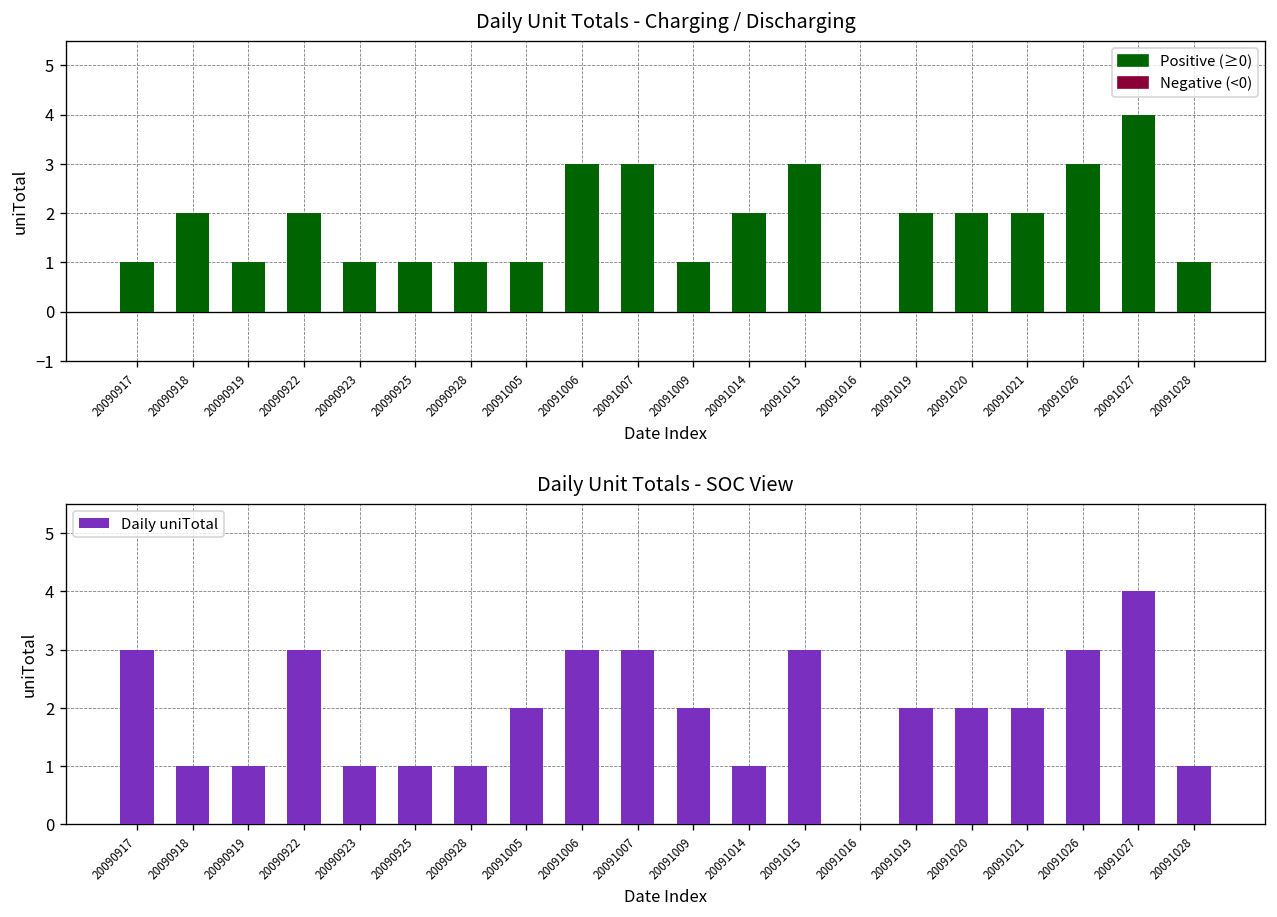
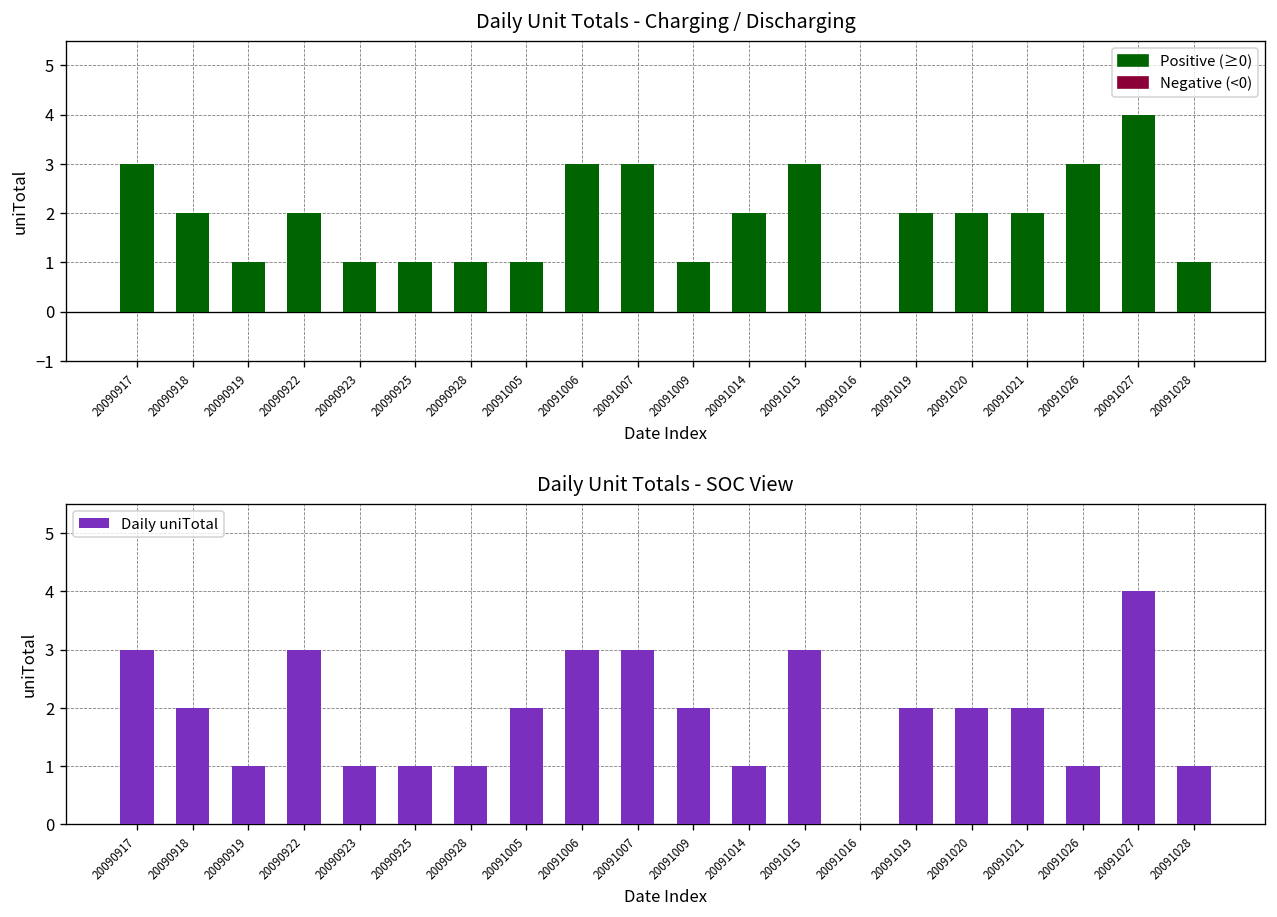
  {
    "Daily Unit Totals - Charging / Discharging": {
-     "20090917": 1,
+     "20090917": 3,
      "20090918": 2,
      "20090919": 1,
      "20090922": 2,
      "20090923": 1,
      "20090925": 1,
      "20090928": 1,
      "20091005": 1,
      "20091006": 3,
      "20091007": 3,
      "20091009": 1,
      "20091014": 2,
      "20091015": 3,
      "20091016": 0,
      "20091019": 2,
      "20091020": 2,
      "20091021": 2,
      "20091026": 3,
      "20091027": 4,
      "20091028": 1
    },
    "Daily Unit Totals - SOC View": {
      "20090917": 3,
-     "20090918": 1,
+     "20090918": 2,
      "20090919": 1,
      "20090922": 3,
      "20090923": 1,
      "20090925": 1,
      "20090928": 1,
      "20091005": 2,
      "20091006": 3,
      "20091007": 3,
      "20091009": 2,
      "20091014": 1,
      "20091015": 3,
      "20091016": 0,
      "20091019": 2,
      "20091020": 2,
      "20091021": 2,
-     "20091026": 3,
+     "20091026": 1,
      "20091027": 4,
      "20091028": 1
    }
  }
